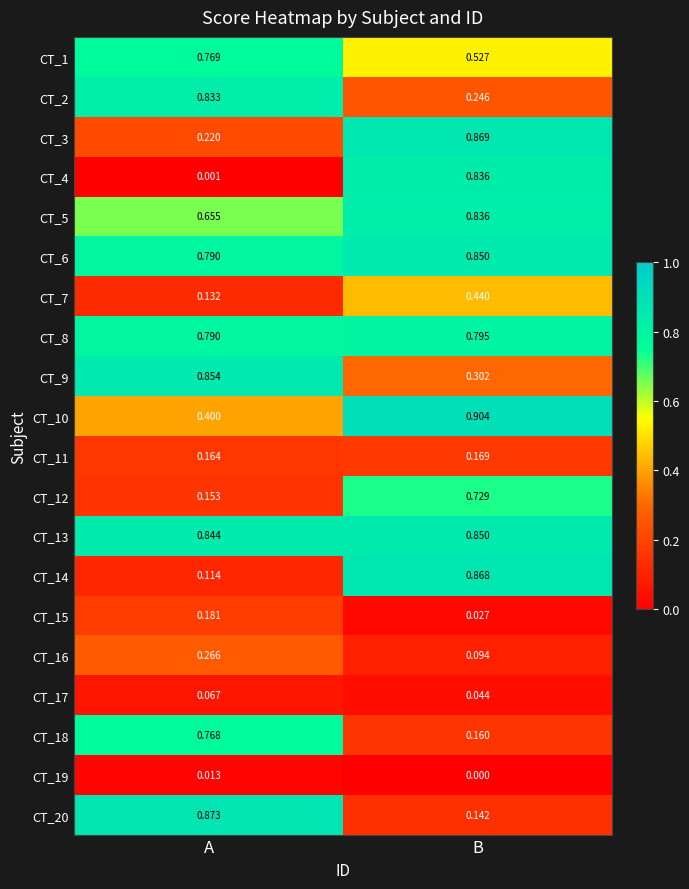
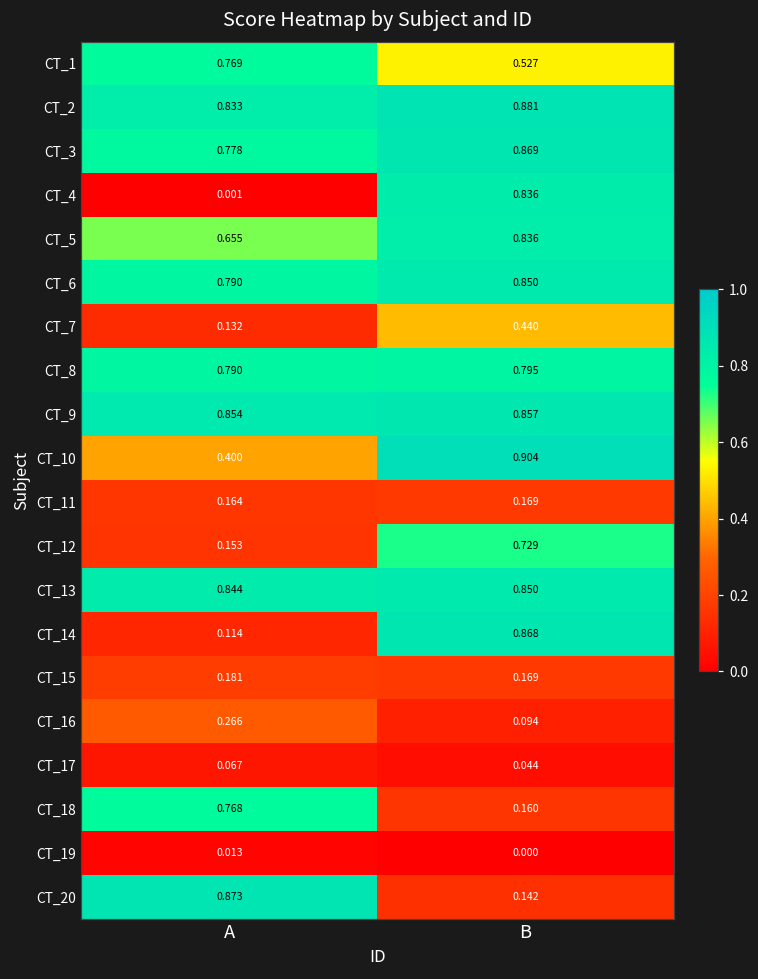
  {
    "CT_1": {
      "A": 0.769,
      "B": 0.527
    },
    "CT_2": {
      "A": 0.833,
-     "B": 0.246
+     "B": 0.881
    },
    "CT_3": {
-     "A": 0.220,
+     "A": 0.778,
      "B": 0.869
    },
    "CT_4": {
      "A": 0.001,
      "B": 0.836
    },
    "CT_5": {
      "A": 0.655,
      "B": 0.836
    },
    "CT_6": {
      "A": 0.790,
      "B": 0.850
    },
    "CT_7": {
      "A": 0.132,
      "B": 0.440
    },
    "CT_8": {
      "A": 0.790,
      "B": 0.795
    },
    "CT_9": {
      "A": 0.854,
-     "B": 0.302
+     "B": 0.857
    },
    "CT_10": {
      "A": 0.400,
      "B": 0.904
    },
    "CT_11": {
      "A": 0.164,
      "B": 0.169
    },
    "CT_12": {
      "A": 0.153,
      "B": 0.729
    },
    "CT_13": {
      "A": 0.844,
      "B": 0.850
    },
    "CT_14": {
      "A": 0.114,
      "B": 0.868
    },
    "CT_15": {
      "A": 0.181,
-     "B": 0.027
+     "B": 0.169
    },
    "CT_16": {
      "A": 0.266,
      "B": 0.094
    },
    "CT_17": {
      "A": 0.067,
      "B": 0.044
    },
    "CT_18": {
      "A": 0.768,
      "B": 0.160
    },
    "CT_19": {
      "A": 0.013,
      "B": 0.000
    },
    "CT_20": {
      "A": 0.873,
      "B": 0.142
    }
  }
